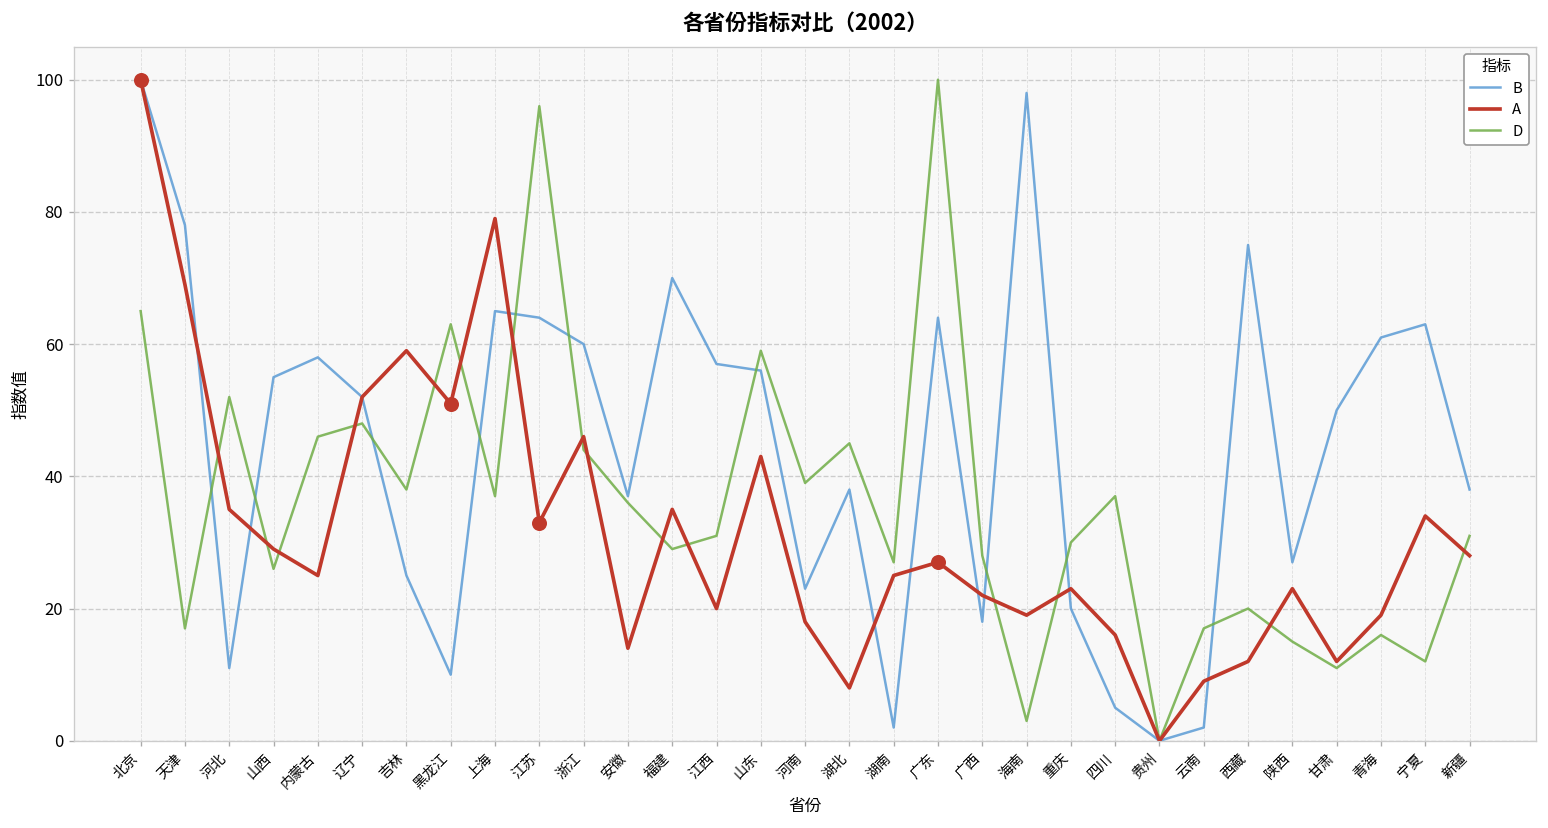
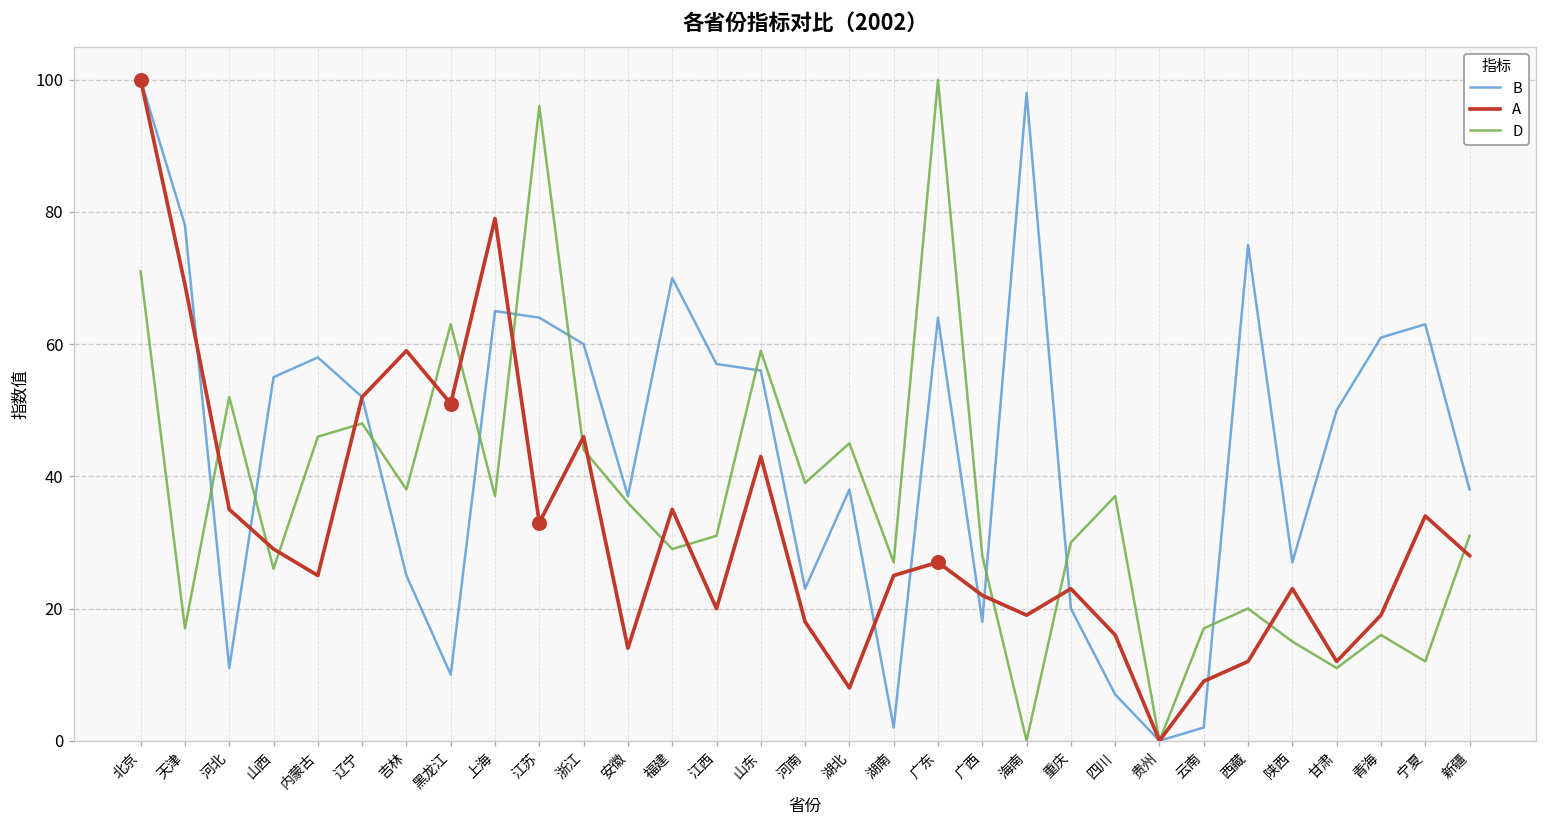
  {
    "B": {
      "天津": 78,
      "河北": 11,
      "山西": 55,
      "内蒙古": 58,
      "吉林": 25,
      "黑龙江": 10,
      "上海": 65,
      "江苏": 64,
      "浙江": 60,
      "安徽": 37,
      "福建": 70,
      "江西": 57,
      "山东": 56,
      "河南": 23,
      "湖北": 38,
      "湖南": 2,
      "广东": 64,
      "广西": 18,
      "海南": 98,
      "重庆": 20,
-     "四川": 5,
+     "四川": 7,
      "云南": 2,
      "西藏": 75,
      "陕西": 27,
      "甘肃": 50,
      "青海": 61,
      "宁夏": 63,
      "新疆": 38
    },
    "D": {
-     "北京": 65,
+     "北京": 71,
      "天津": 17,
      "河北": 52,
      "山西": 26,
      "内蒙古": 46,
      "辽宁": 48,
      "吉林": 38,
      "黑龙江": 63,
      "上海": 37,
      "江苏": 96,
      "浙江": 44,
      "安徽": 36,
      "福建": 29,
      "江西": 31,
      "山东": 59,
      "河南": 39,
      "湖北": 45,
      "湖南": 27,
      "广东": 100,
      "广西": 28,
-     "海南": 3,
+     "海南": 0,
      "重庆": 30,
      "四川": 37,
      "云南": 17,
      "西藏": 20,
      "陕西": 15,
      "甘肃": 11,
      "青海": 16,
      "宁夏": 12,
      "新疆": 31
    }
  }
